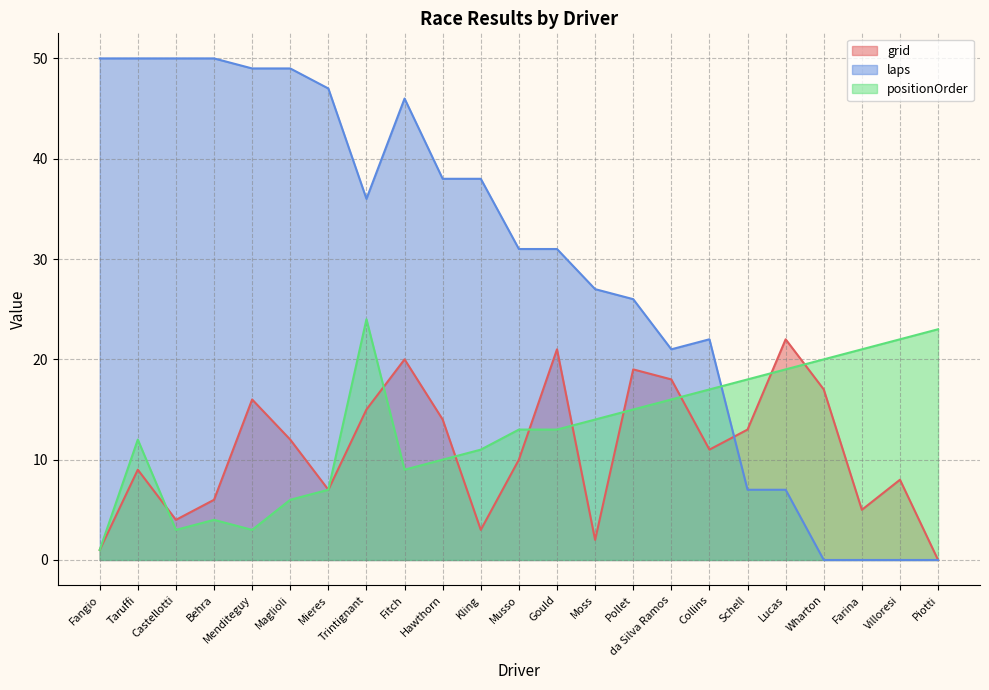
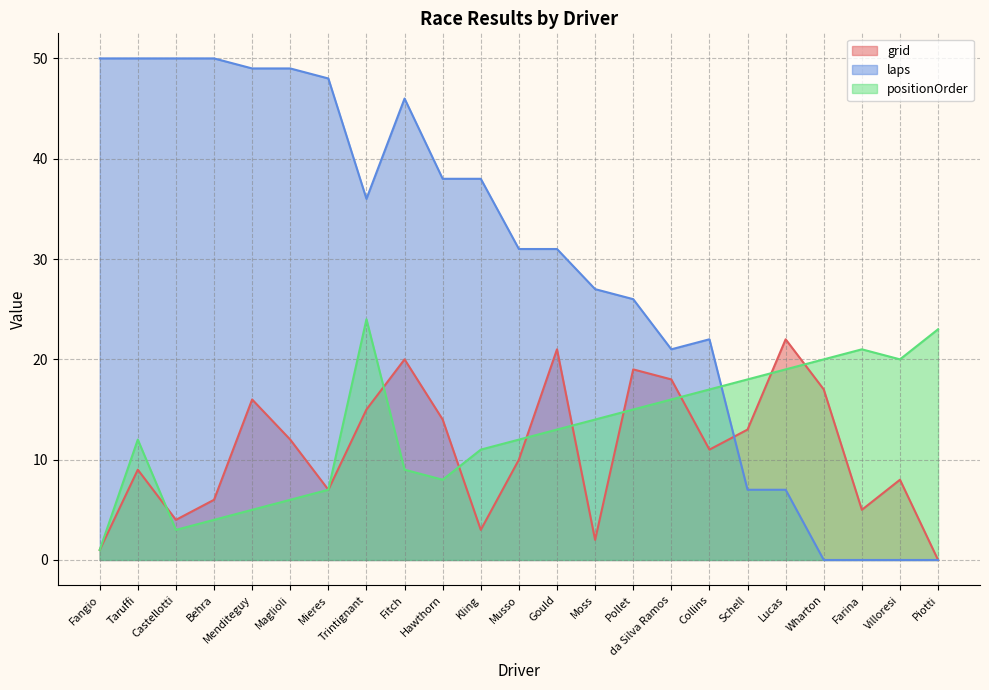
  {
    "grid": {
      "Taruffi": 9,
      "Castellotti": 4,
      "Behra": 6,
      "Menditeguy": 16,
      "Maglioli": 12,
      "Trintignant": 15,
      "Fitch": 20,
      "Hawthorn": 14,
      "Kling": 3,
      "Musso": 10,
      "Gould": 21,
      "Moss": 2,
      "Pollet": 19,
      "da Silva Ramos": 18,
      "Collins": 11,
      "Schell": 13,
      "Lucas": 22,
      "Wharton": 17,
      "Farina": 5,
      "Villoresi": 8
    },
    "laps": {
      "Fangio": 50,
      "Taruffi": 50,
      "Castellotti": 50,
      "Behra": 50,
      "Menditeguy": 49,
      "Maglioli": 49,
-     "Mieres": 47,
+     "Mieres": 48,
      "Trintignant": 36,
      "Fitch": 46,
      "Hawthorn": 38,
      "Kling": 38,
      "Musso": 31,
      "Gould": 31,
      "Moss": 27,
      "Pollet": 26,
      "da Silva Ramos": 21,
      "Collins": 22,
      "Schell": 7,
      "Lucas": 7,
      "Wharton": 0,
      "Farina": 0,
      "Villoresi": 0
    },
    "positionOrder": {
      "Taruffi": 12,
      "Castellotti": 3,
      "Behra": 4,
-     "Menditeguy": 3,
+     "Menditeguy": 5,
      "Maglioli": 6,
      "Trintignant": 24,
      "Fitch": 9,
-     "Hawthorn": 10,
+     "Hawthorn": 8,
      "Kling": 11,
-     "Musso": 13,
+     "Musso": 12,
      "Gould": 13,
      "Moss": 14,
      "Pollet": 15,
      "da Silva Ramos": 16,
      "Collins": 17,
      "Schell": 18,
      "Lucas": 19,
      "Wharton": 20,
      "Farina": 21,
-     "Villoresi": 22,
+     "Villoresi": 20,
      "Piotti": 23
    }
  }
